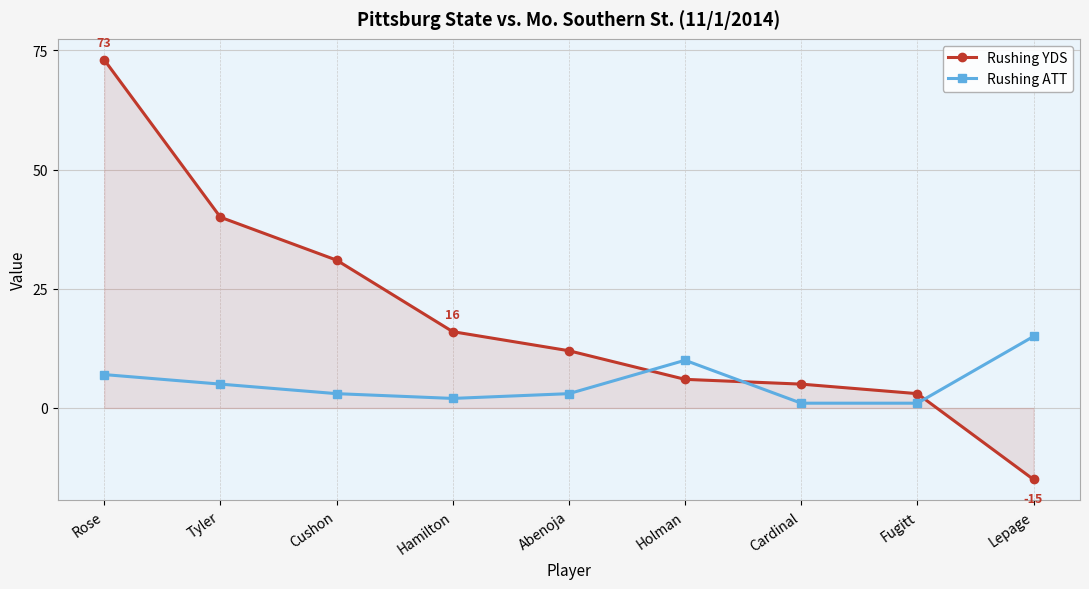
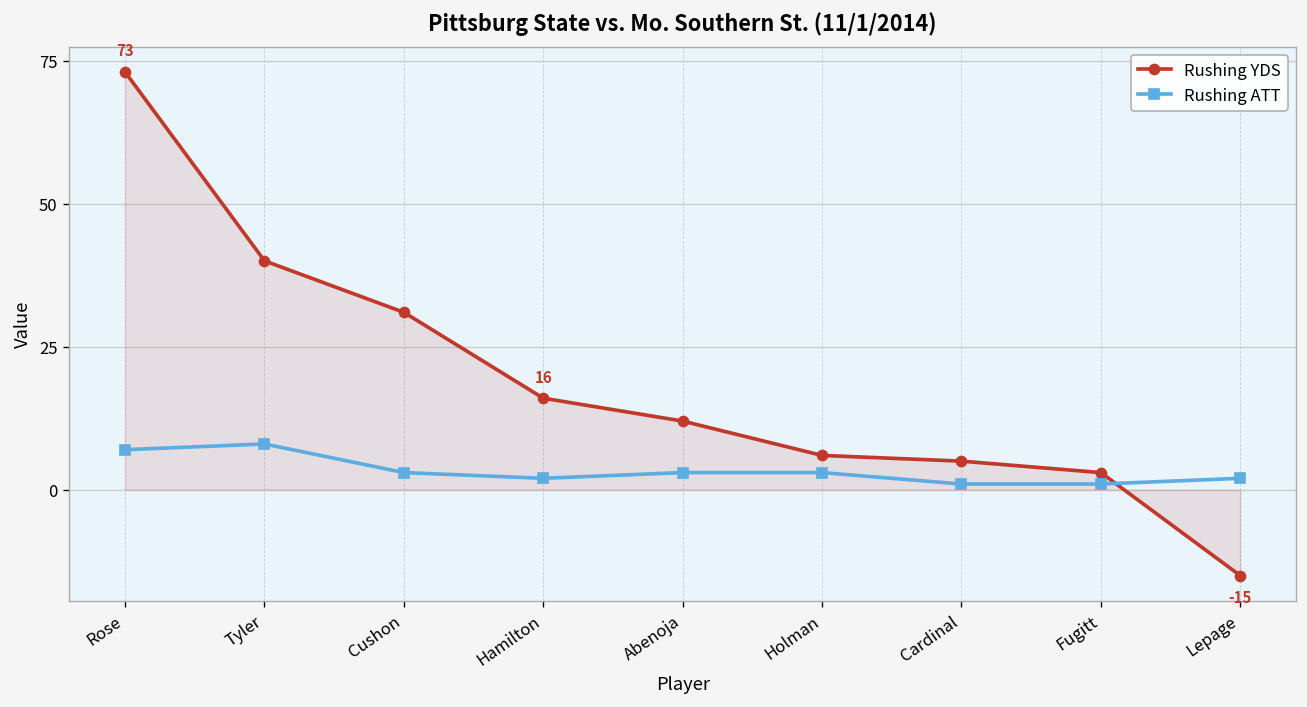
  {
    "Rushing ATT": {
      "Rose": 7,
-     "Tyler": 5,
+     "Tyler": 8,
      "Cushon": 3,
      "Hamilton": 2,
      "Abenoja": 3,
-     "Holman": 10,
+     "Holman": 3,
      "Cardinal": 1,
      "Fugitt": 1,
-     "Lepage": 15
+     "Lepage": 2
    }
  }
